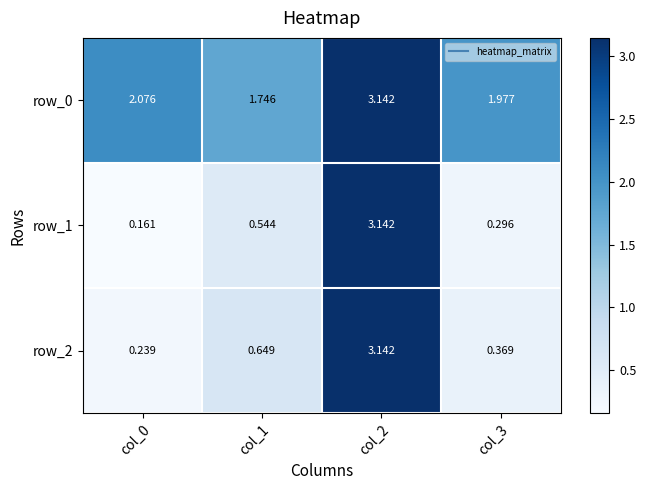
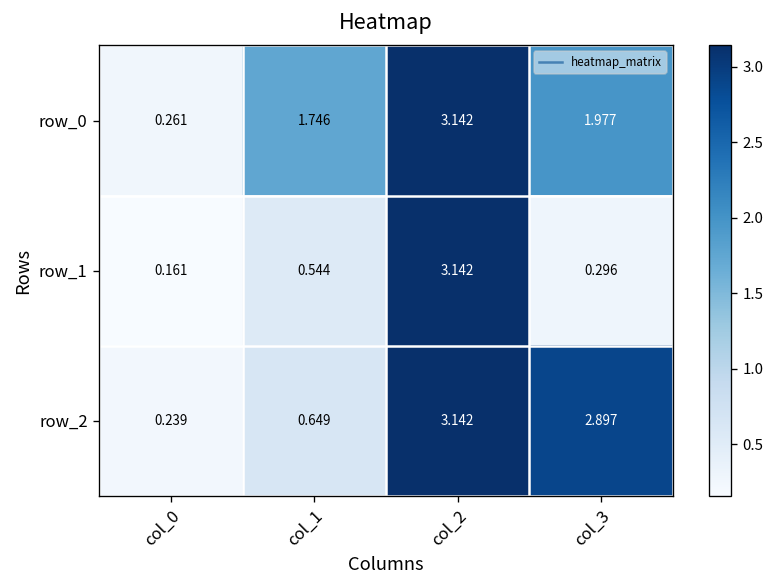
  {
    "row_0": {
-     "col_0": 2.076,
+     "col_0": 0.261,
      "col_1": 1.746,
      "col_2": 3.142,
      "col_3": 1.977
    },
    "row_1": {
      "col_0": 0.161,
      "col_1": 0.544,
      "col_2": 3.142,
      "col_3": 0.296
    },
    "row_2": {
      "col_0": 0.239,
      "col_1": 0.649,
      "col_2": 3.142,
-     "col_3": 0.369
+     "col_3": 2.897
    }
  }
